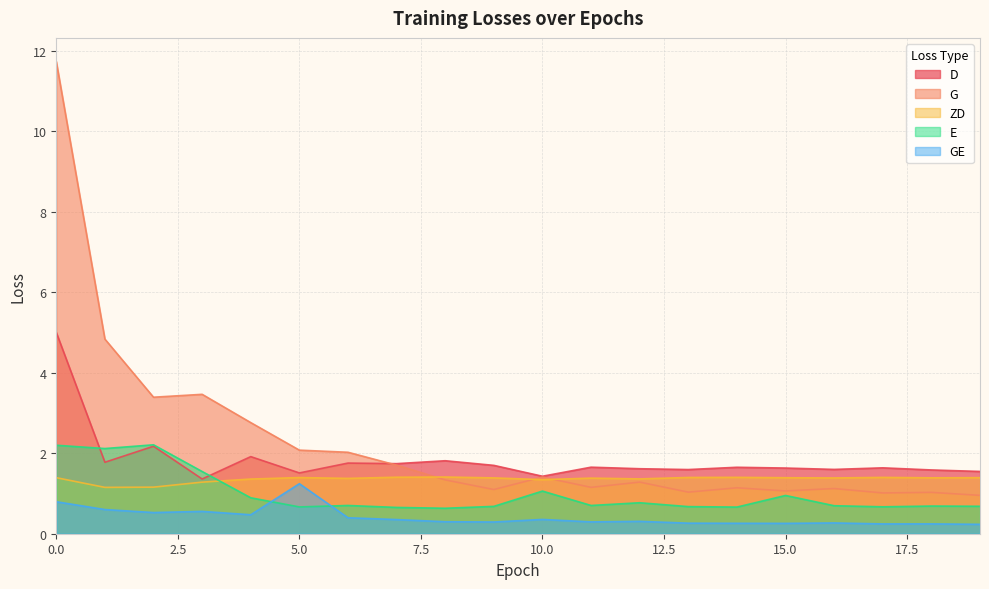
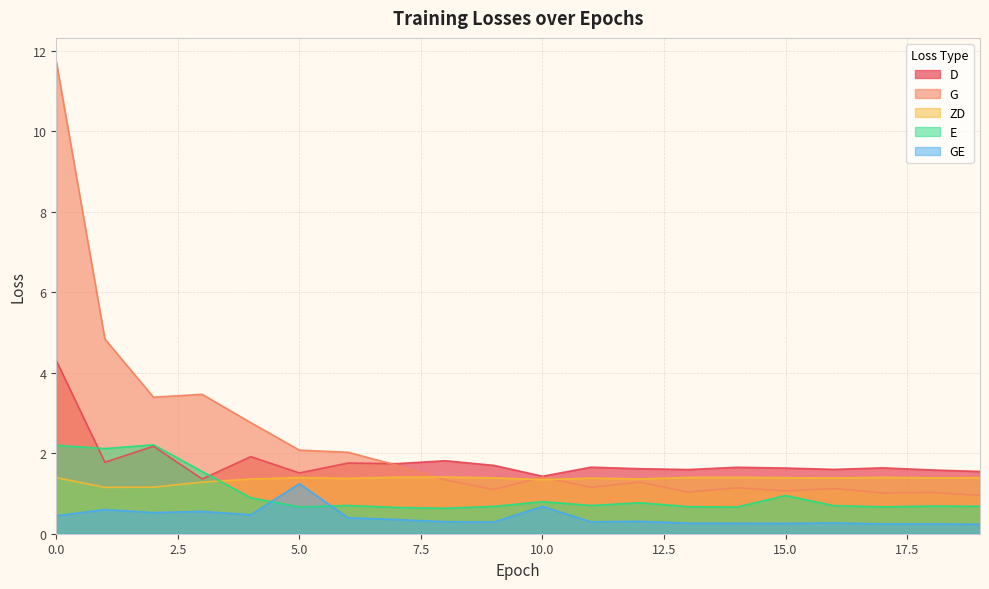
  {
    "D": {
-     "0.0": 5.0,
+     "0.0": 4.3,
      "5.0": 1.5,
      "15.0": 1.6
    },
    "E": {
      "0.0": 2.2,
      "5.0": 0.7,
-     "10.0": 1.1,
+     "10.0": 0.8,
      "15.0": 1.0
    },
    "GE": {
-     "0.0": 0.8,
+     "0.0": 0.4,
      "5.0": 1.2,
-     "10.0": 0.4,
+     "10.0": 0.7,
      "15.0": 0.3
    }
  }
